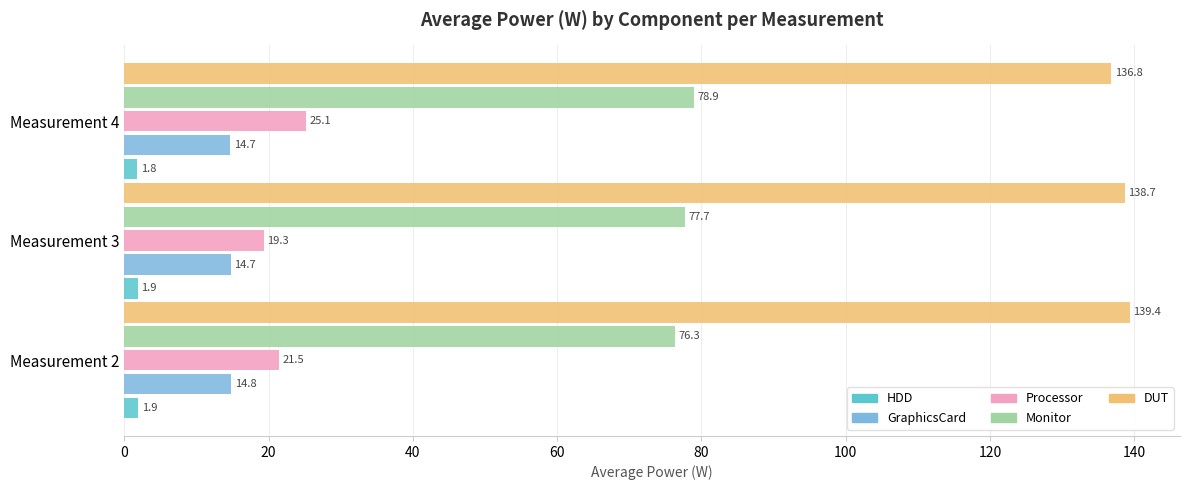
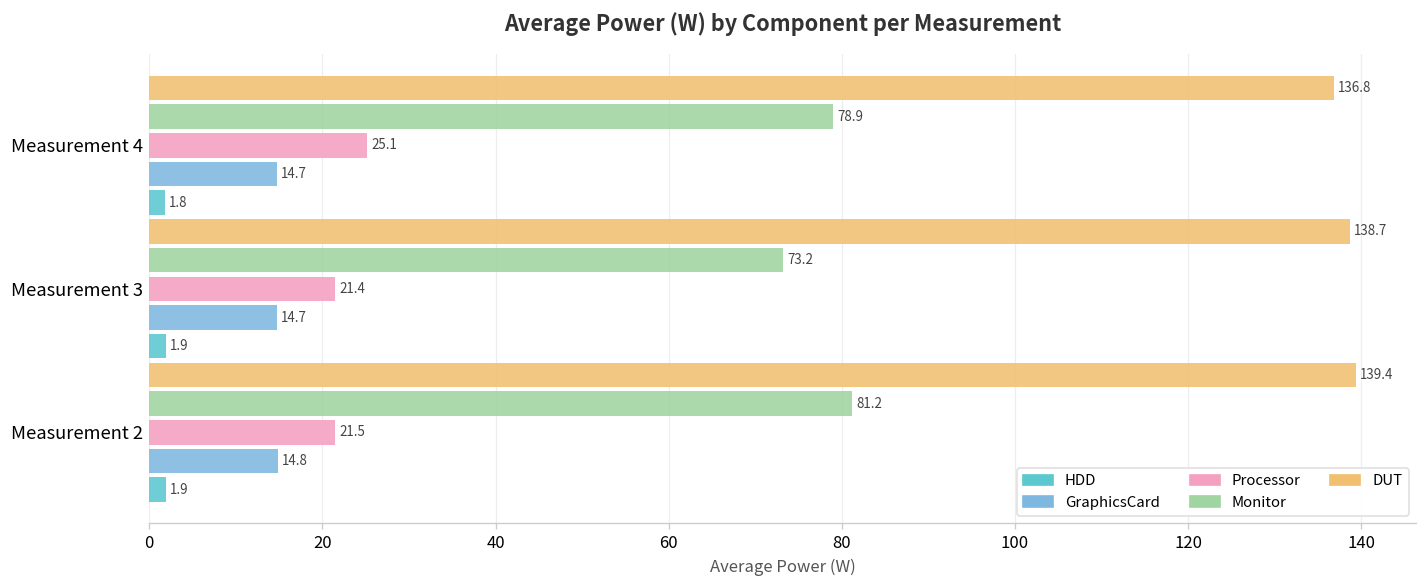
  {
    "Processor": {
      "Measurement 4": 25.1,
-     "Measurement 3": 19.3,
+     "Measurement 3": 21.4,
      "Measurement 2": 21.5
    },
    "Monitor": {
      "Measurement 4": 78.9,
-     "Measurement 3": 77.7,
-     "Measurement 2": 76.3
+     "Measurement 3": 73.2,
+     "Measurement 2": 81.2
    },
    "DUT": {
      "Measurement 4": 136.8,
      "Measurement 3": 138.7,
      "Measurement 2": 139.4
    }
  }
